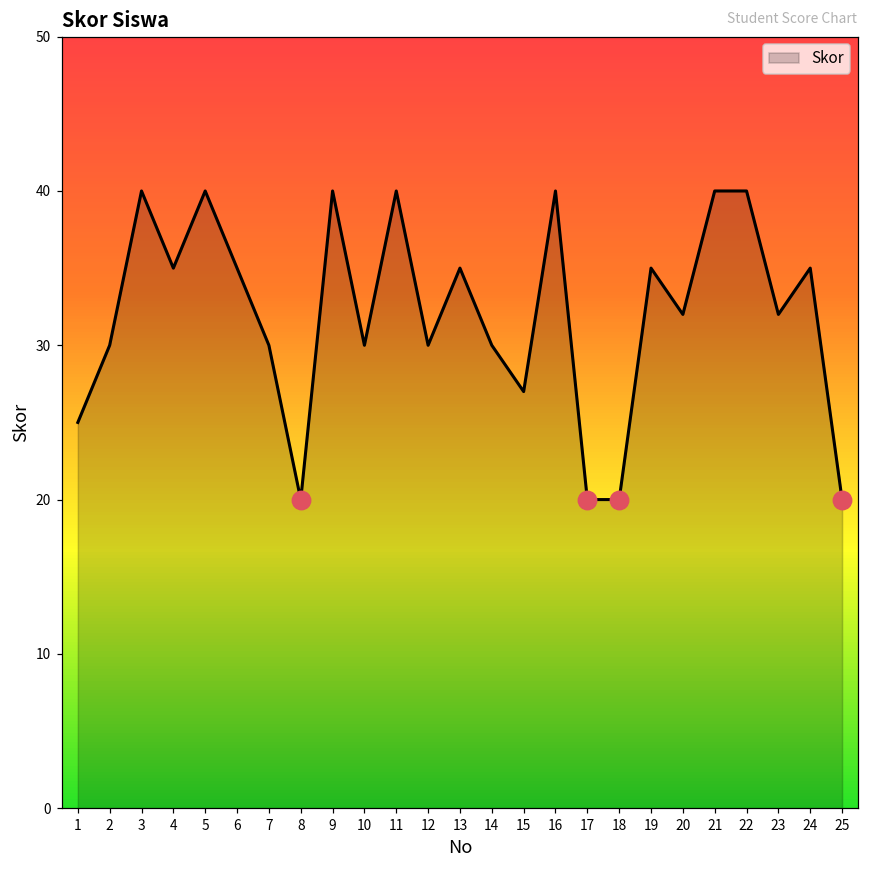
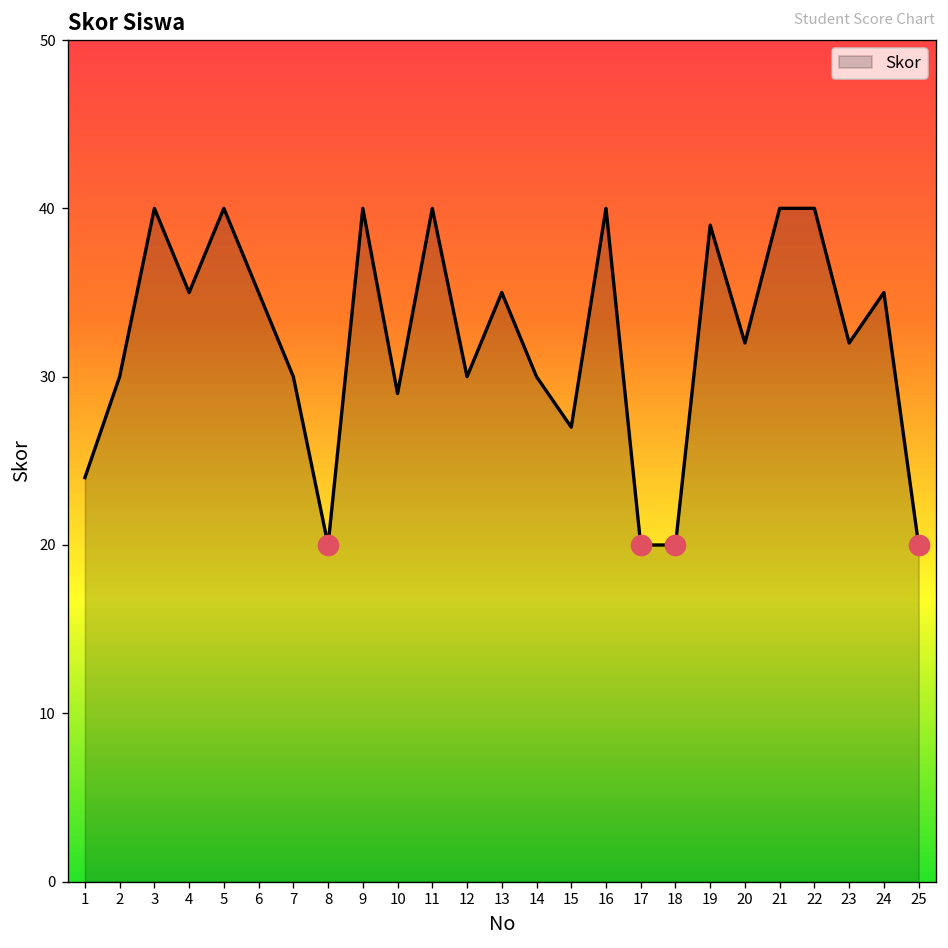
  {
    "Skor": {
-     "1": 25,
+     "1": 24,
      "2": 30,
      "3": 40,
      "4": 35,
      "5": 40,
      "6": 35,
      "7": 30,
      "9": 40,
-     "10": 30,
+     "10": 29,
      "11": 40,
      "12": 30,
      "13": 35,
      "14": 30,
      "15": 27,
      "16": 40,
-     "19": 35,
+     "19": 39,
      "20": 32,
      "21": 40,
      "22": 40,
      "23": 32,
      "24": 35
    }
  }
